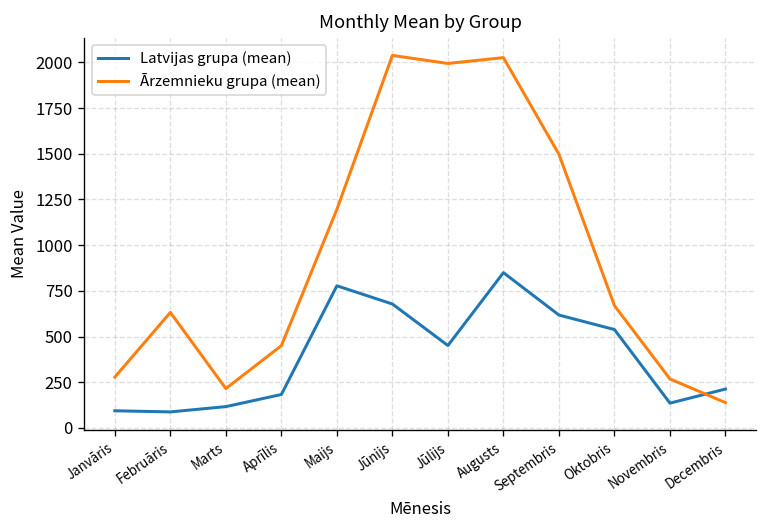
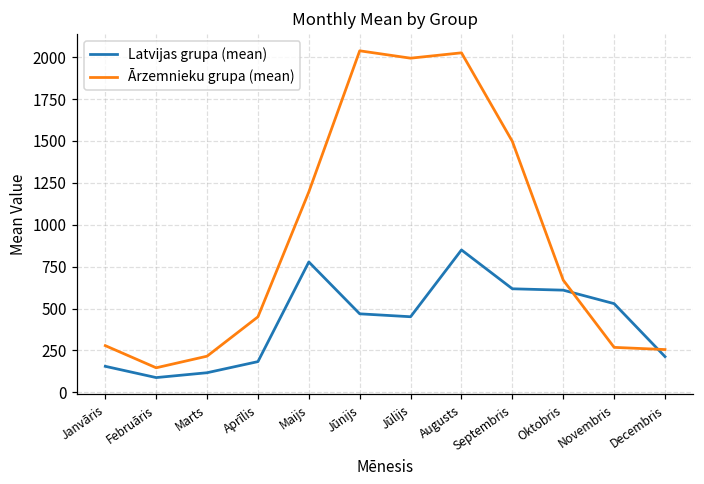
  {
    "Latvijas grupa (mean)": {
-     "Janvāris": 90,
+     "Janvāris": 160,
      "Februāris": 90,
      "Marts": 120,
      "Aprīlis": 180,
      "Maijs": 780,
-     "Jūnijs": 680,
+     "Jūnijs": 470,
      "Jūlijs": 450,
      "Augusts": 850,
      "Septembris": 620,
-     "Oktobris": 540,
-     "Novembris": 140,
+     "Oktobris": 610,
+     "Novembris": 530,
      "Decembris": 210
    },
    "Ārzemnieku grupa (mean)": {
      "Janvāris": 280,
-     "Februāris": 630,
+     "Februāris": 150,
      "Marts": 220,
      "Aprīlis": 450,
      "Maijs": 1200,
      "Jūnijs": 2040,
      "Jūlijs": 1990,
      "Augusts": 2030,
      "Septembris": 1500,
      "Oktobris": 670,
      "Novembris": 270,
-     "Decembris": 140
+     "Decembris": 260
    }
  }
